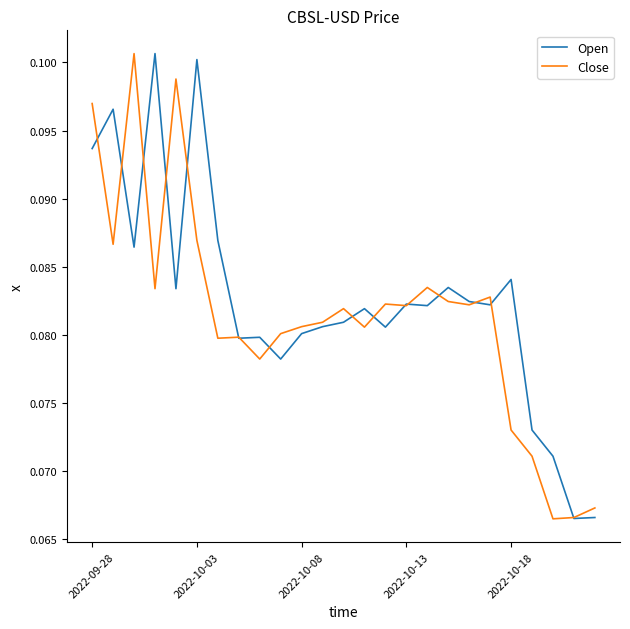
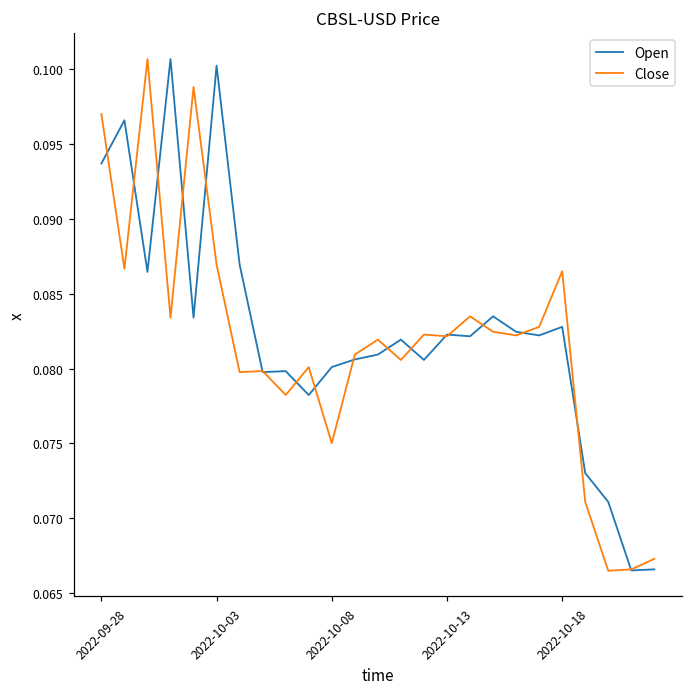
  {
    "Open": {
      "2022-09-28": 0.0937,
      "2022-10-03": 0.1002,
      "2022-10-08": 0.0801,
-     "2022-10-18": 0.0841
+     "2022-10-18": 0.0828
    },
    "Close": {
      "2022-09-28": 0.0970,
      "2022-10-03": 0.0869,
-     "2022-10-08": 0.0806,
-     "2022-10-18": 0.0730
+     "2022-10-08": 0.0750,
+     "2022-10-18": 0.0865
    }
  }
